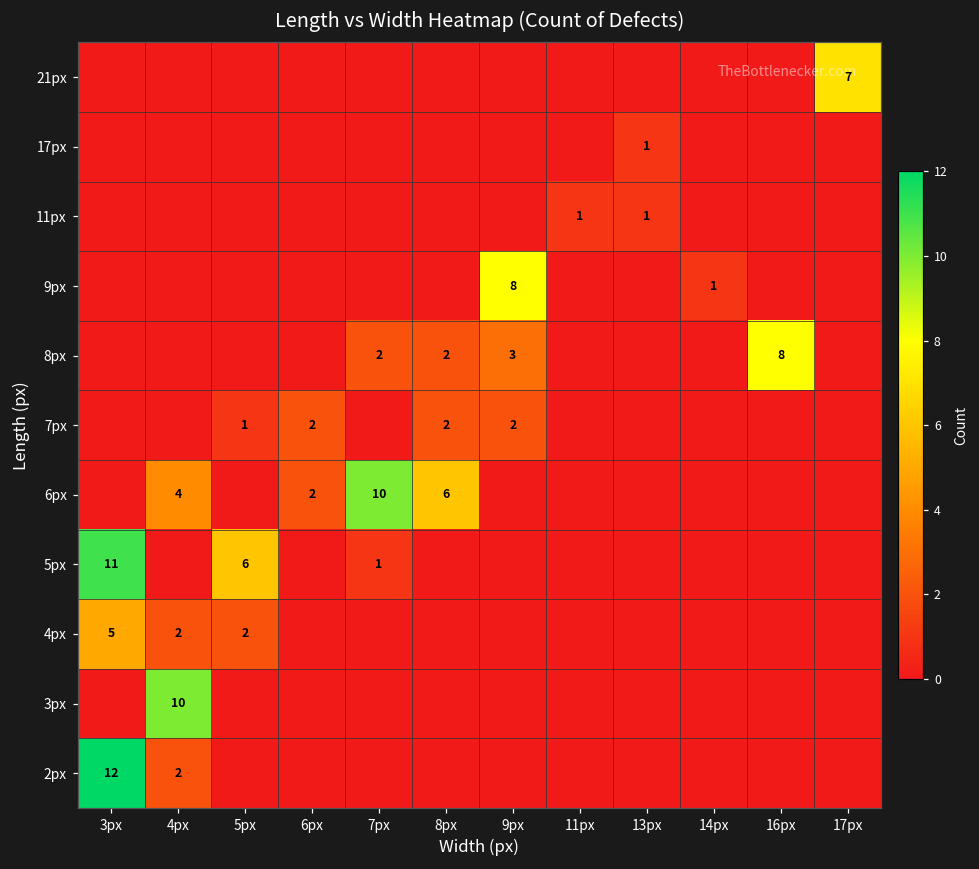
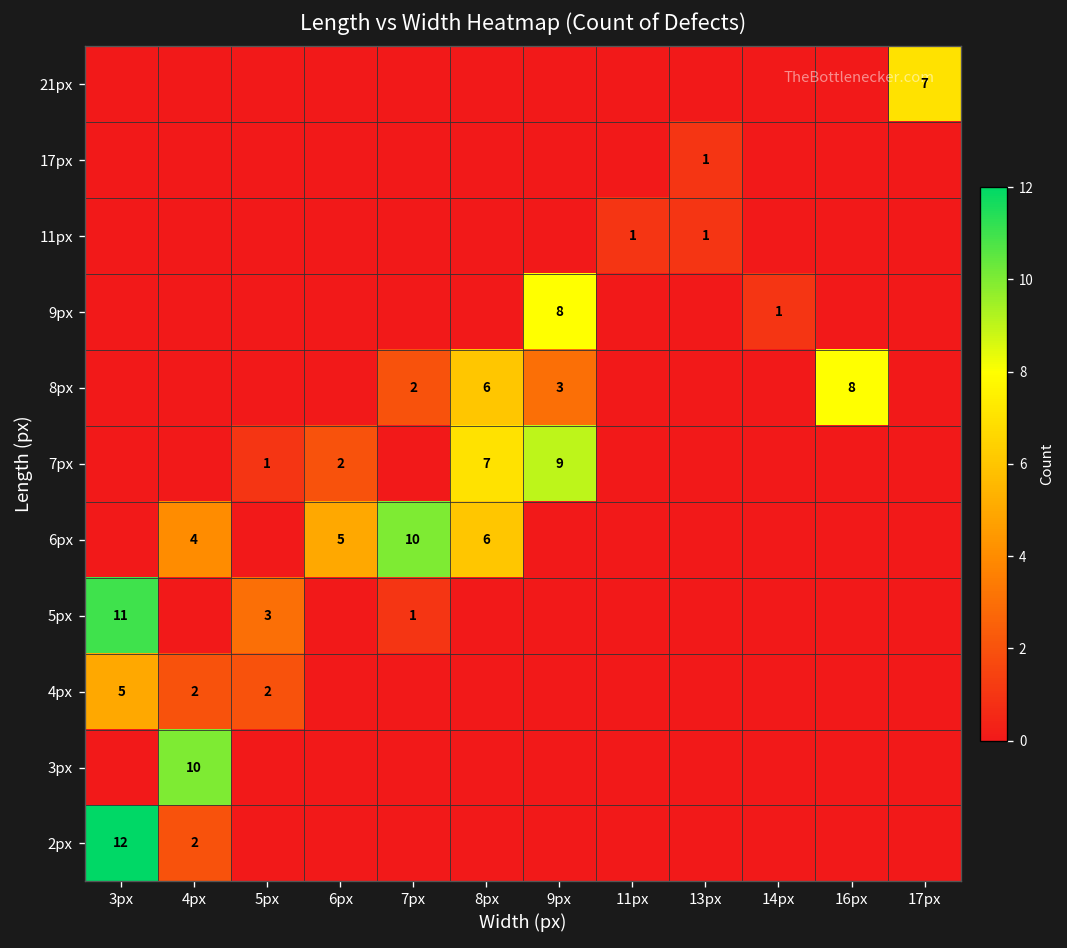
  {
    "17px": {
      "13px": 1
    },
    "11px": {
      "11px": 1,
      "13px": 1
    },
    "9px": {
      "9px": 8,
      "14px": 1
    },
    "8px": {
      "7px": 2,
-     "8px": 2,
+     "8px": 6,
      "9px": 3,
      "16px": 8
    },
    "7px": {
      "5px": 1,
      "6px": 2,
-     "8px": 2,
-     "9px": 2
+     "8px": 7,
+     "9px": 9
    },
    "6px": {
      "4px": 4,
-     "6px": 2,
+     "6px": 5,
      "7px": 10,
      "8px": 6
    },
    "5px": {
      "3px": 11,
-     "5px": 6,
+     "5px": 3,
      "7px": 1
    },
    "4px": {
      "3px": 5,
      "4px": 2,
      "5px": 2
    },
    "3px": {
      "4px": 10
    },
    "2px": {
      "3px": 12,
      "4px": 2
    }
  }
